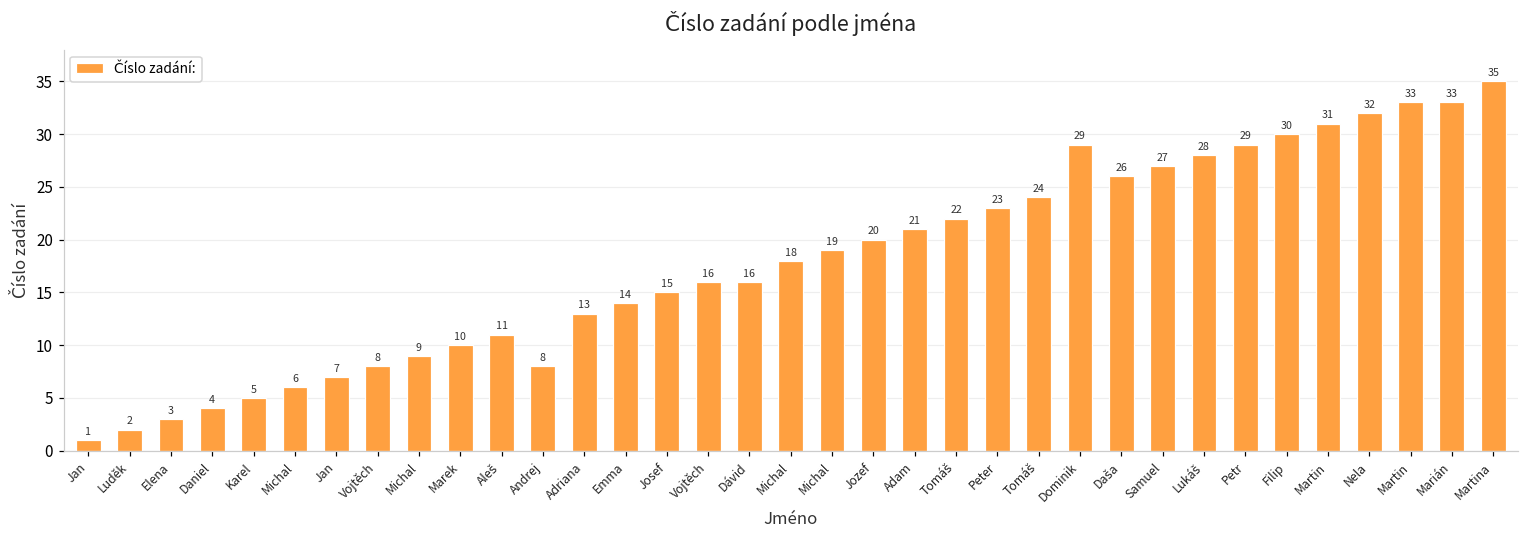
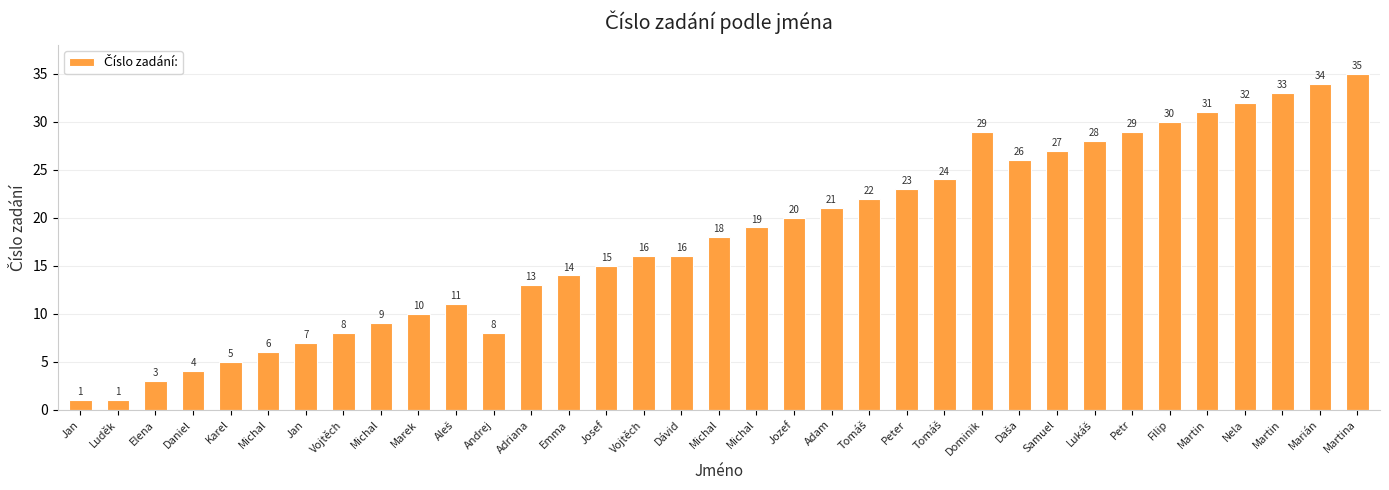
  {
-   "Luděk": 2,
+   "Luděk": 1,
    "Elena": 3,
    "Daniel": 4,
    "Karel": 5,
    "Marek": 10,
    "Aleš": 11,
    "Andrej": 8,
    "Adriana": 13,
    "Emma": 14,
    "Josef": 15,
    "Dávid": 16,
    "Jozef": 20,
    "Adam": 21,
    "Peter": 23,
    "Dominik": 29,
    "Daša": 26,
    "Samuel": 27,
    "Lukáš": 28,
    "Petr": 29,
    "Filip": 30,
    "Nela": 32,
-   "Marián": 33,
+   "Marián": 34,
    "Martina": 35
  }
